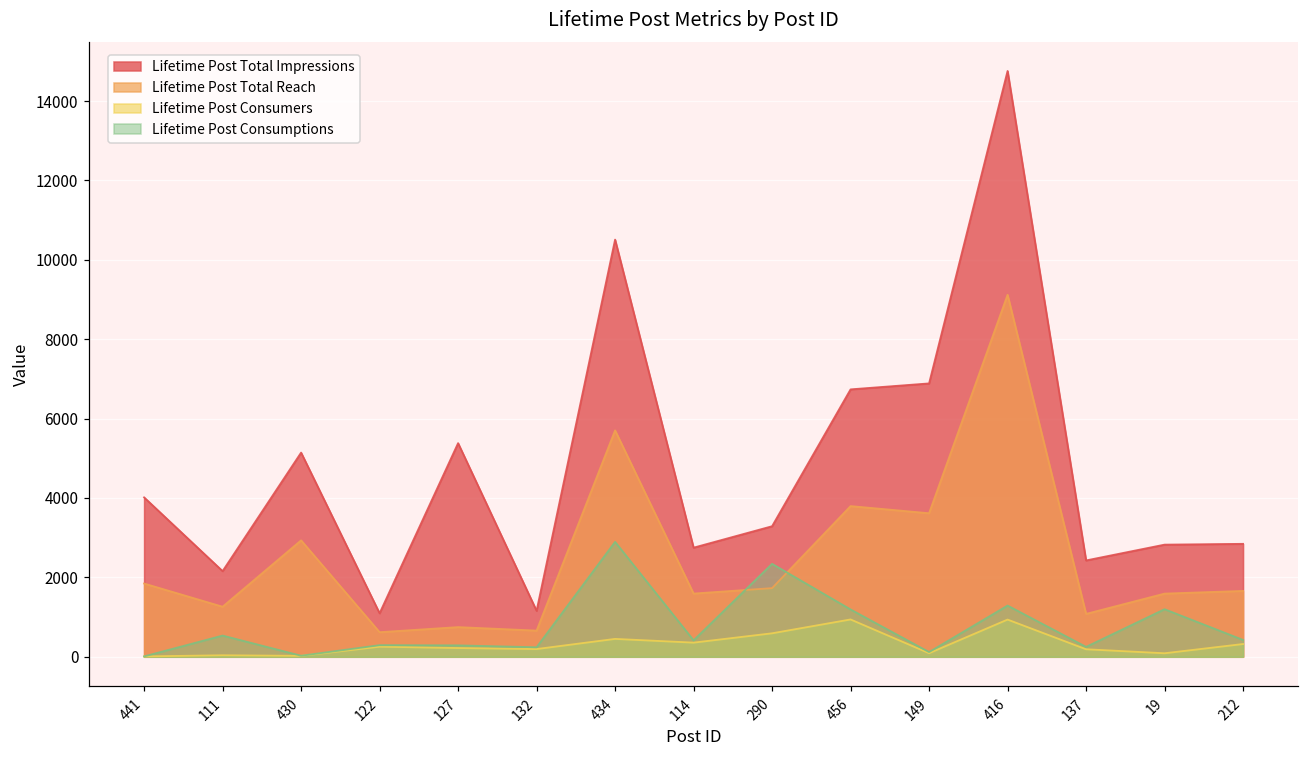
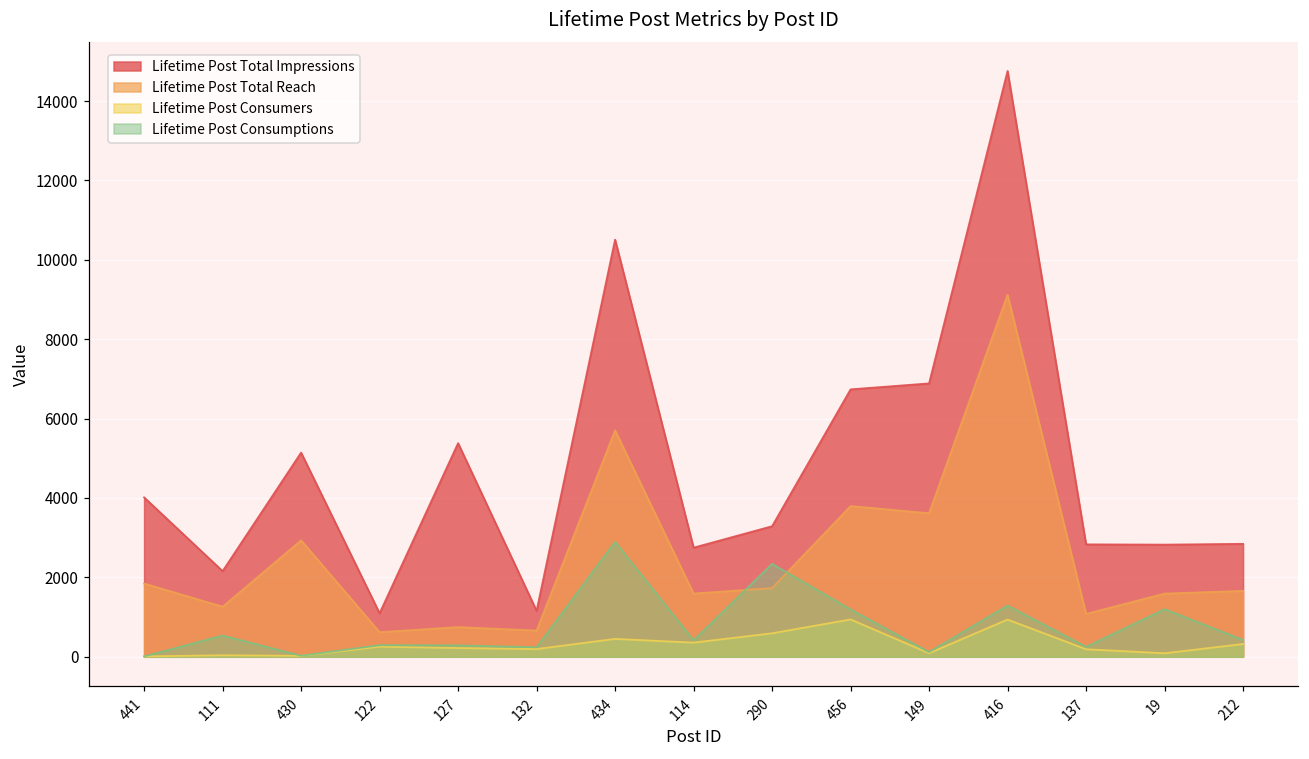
  {
    "Lifetime Post Total Impressions": {
      "441": 4000,
      "111": 2200,
      "430": 5100,
      "122": 1100,
      "127": 5400,
      "132": 1200,
      "434": 10500,
      "114": 2700,
      "290": 3300,
      "456": 6700,
      "149": 6900,
      "416": 14800,
-     "137": 2400,
+     "137": 2800,
      "19": 2800,
      "212": 2800
    },
    "Lifetime Post Consumptions": {
      "111": 500,
      "434": 2900,
      "290": 2300,
      "456": 1200,
      "416": 1300,
      "19": 1200,
      "212": 400
    }
  }
